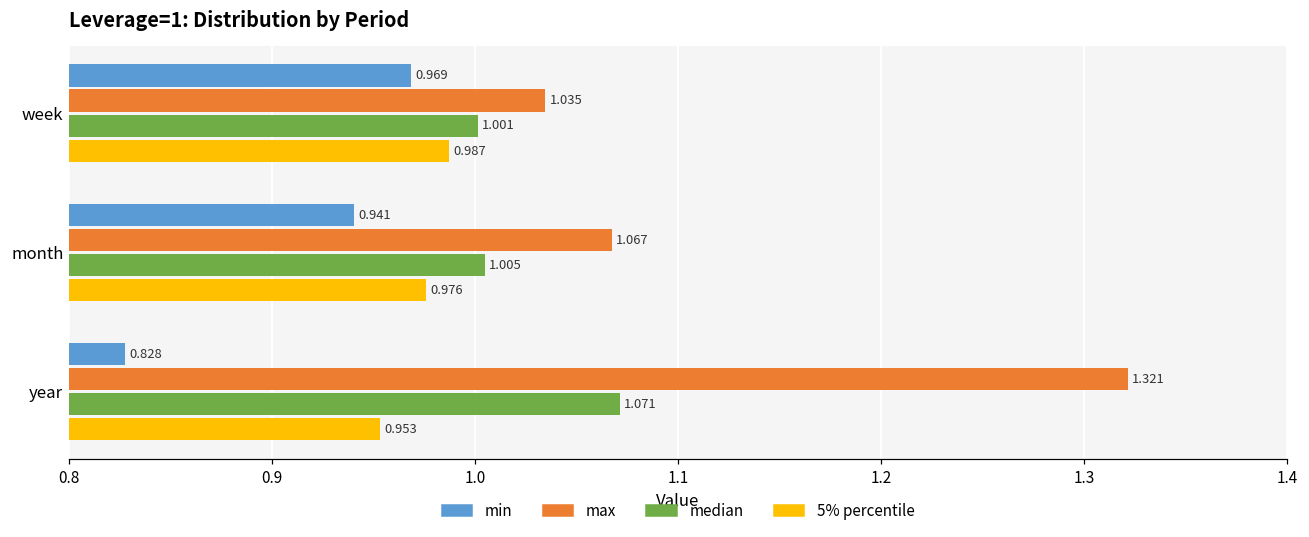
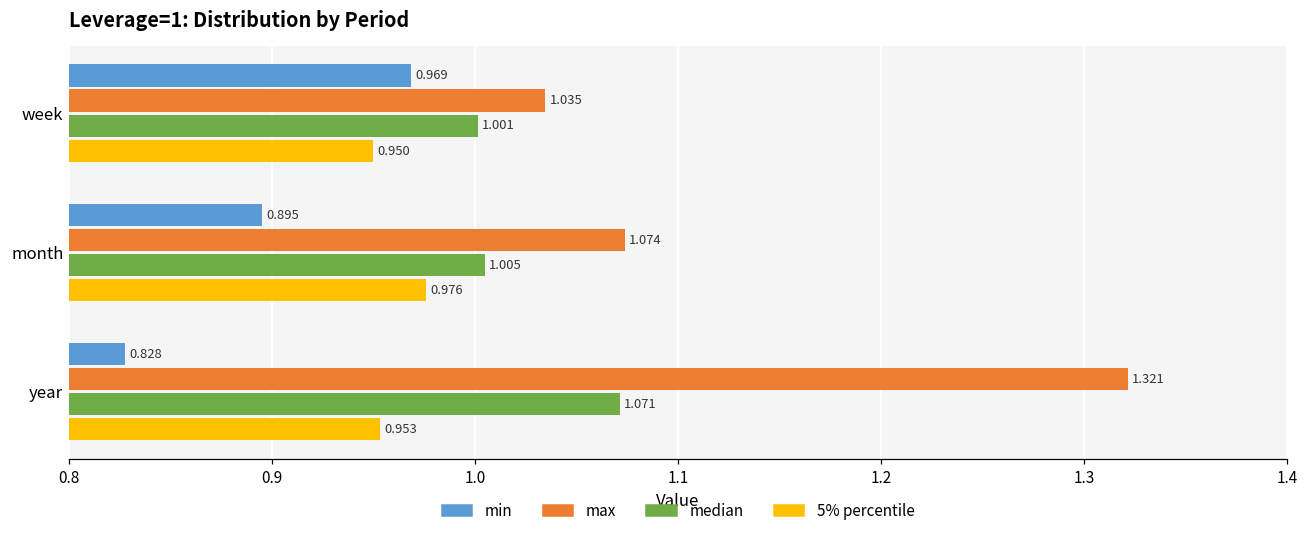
  {
    "min": {
      "week": 0.969,
-     "month": 0.941,
+     "month": 0.895,
      "year": 0.828
    },
    "max": {
      "week": 1.035,
-     "month": 1.067,
+     "month": 1.074,
      "year": 1.321
    },
    "median": {
      "week": 1.001,
      "month": 1.005,
      "year": 1.071
    },
    "5% percentile": {
-     "week": 0.987,
+     "week": 0.950,
      "month": 0.976,
      "year": 0.953
    }
  }
